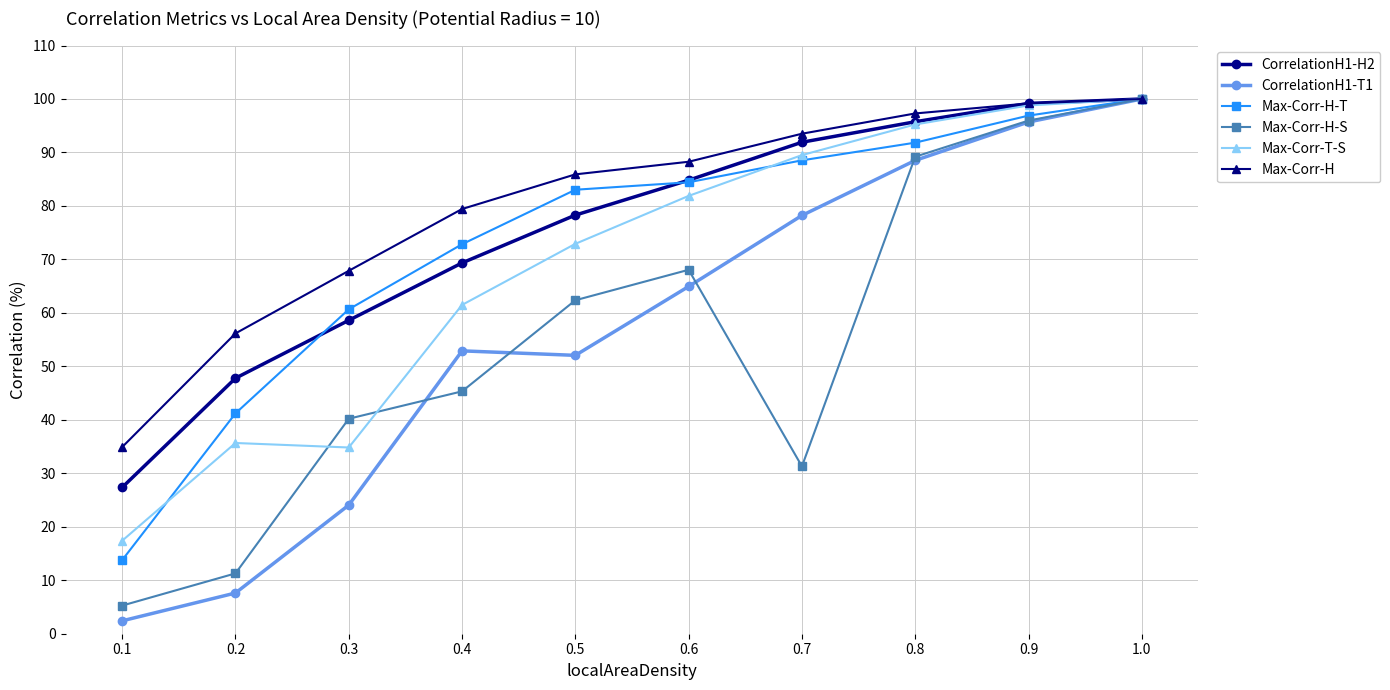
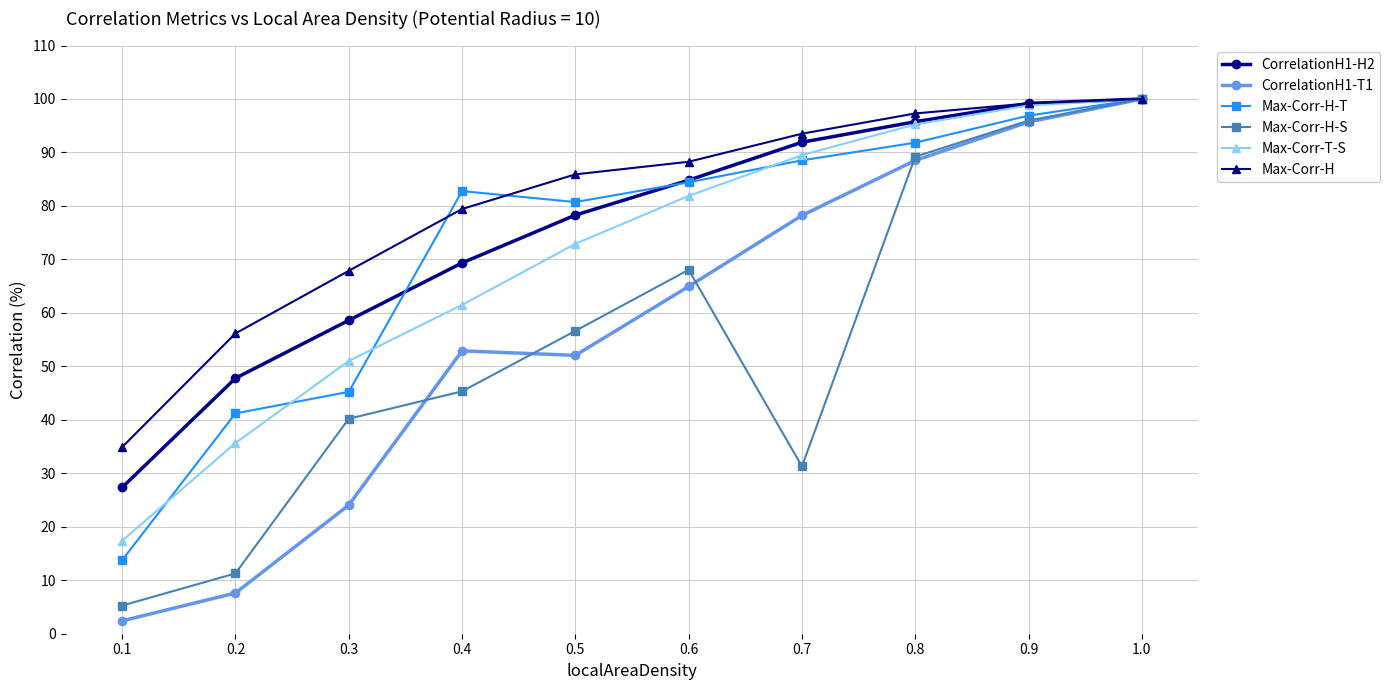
  {
    "CorrelationH1-T1": {
      "0.1": 2,
      "0.2": 8,
      "0.3": 24,
      "0.4": 53,
      "0.5": 52,
      "0.6": 65,
      "0.7": 78,
      "0.8": 89
    },
    "Max-Corr-H-T": {
      "0.1": 14,
      "0.2": 41,
-     "0.3": 61,
-     "0.4": 73,
-     "0.5": 83,
+     "0.3": 45,
+     "0.4": 83,
+     "0.5": 81,
      "0.7": 89,
      "0.8": 92,
      "0.9": 97
    },
    "Max-Corr-H-S": {
      "0.1": 5,
      "0.2": 11,
      "0.3": 40,
      "0.4": 45,
-     "0.5": 62,
+     "0.5": 57,
      "0.6": 68,
      "0.7": 31,
      "0.8": 89
    },
    "Max-Corr-T-S": {
      "0.1": 17,
      "0.2": 36,
-     "0.3": 35,
+     "0.3": 51,
      "0.4": 61,
      "0.5": 73,
      "0.6": 82,
      "0.7": 90,
      "0.8": 95
    }
  }
